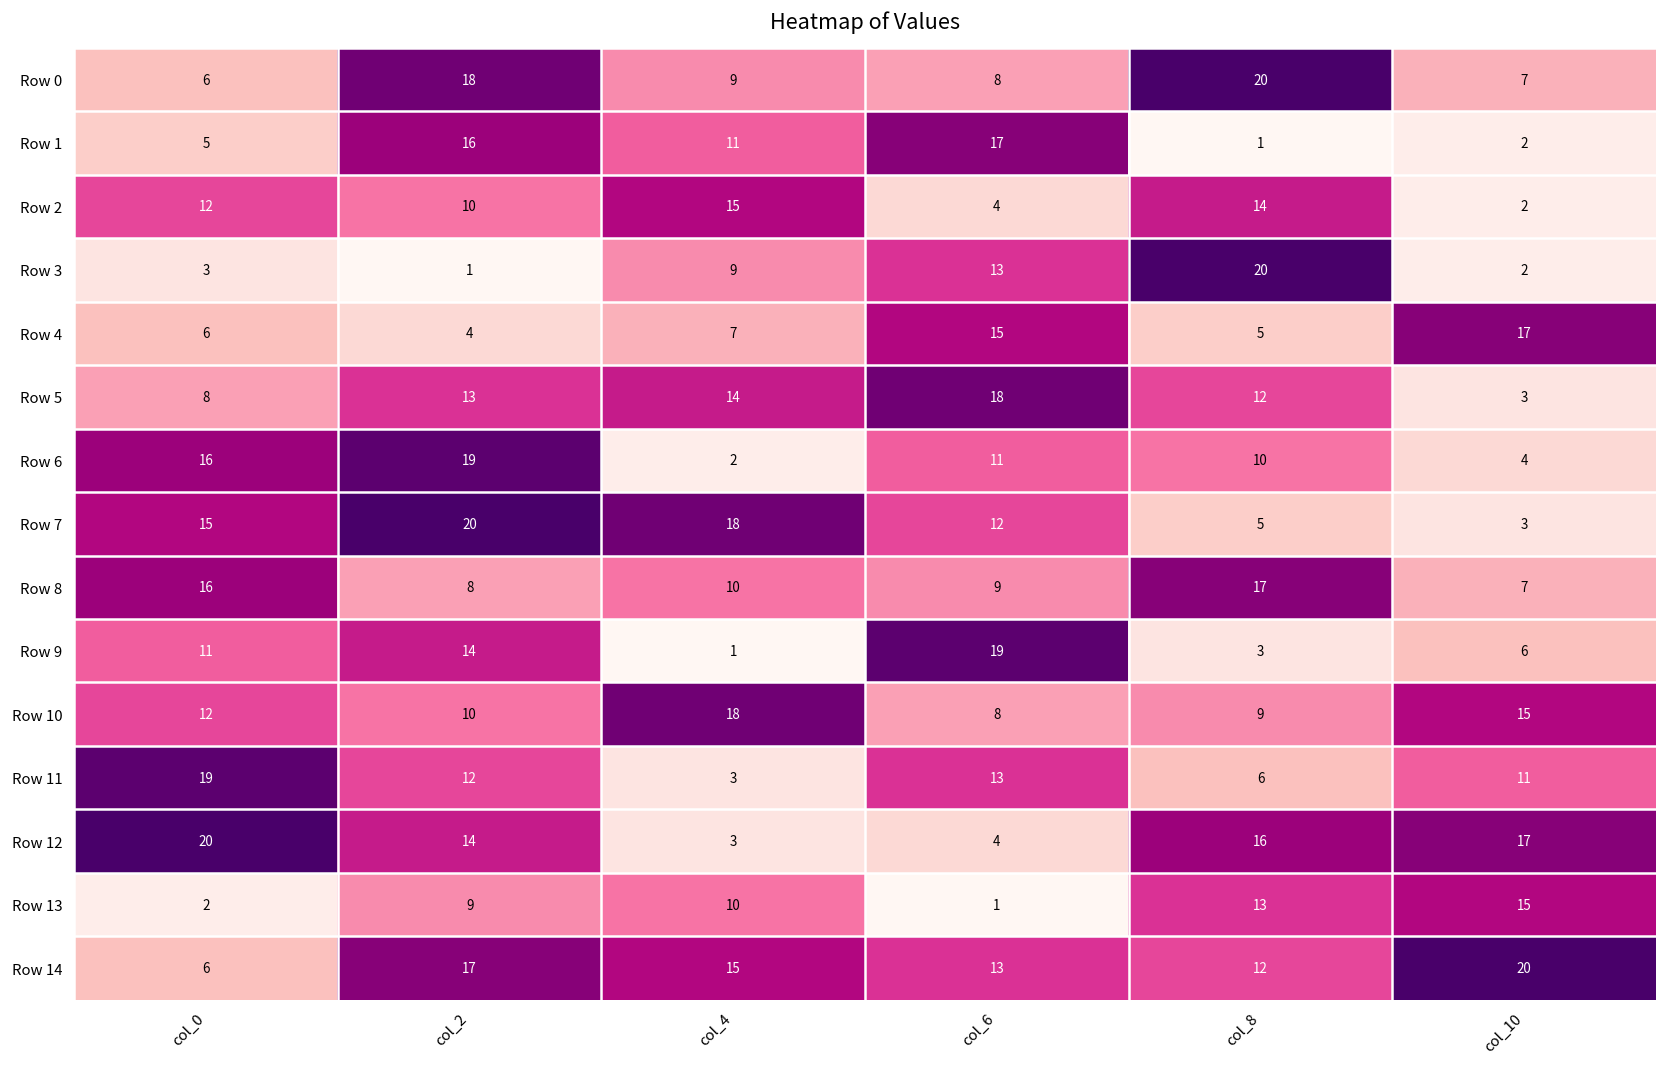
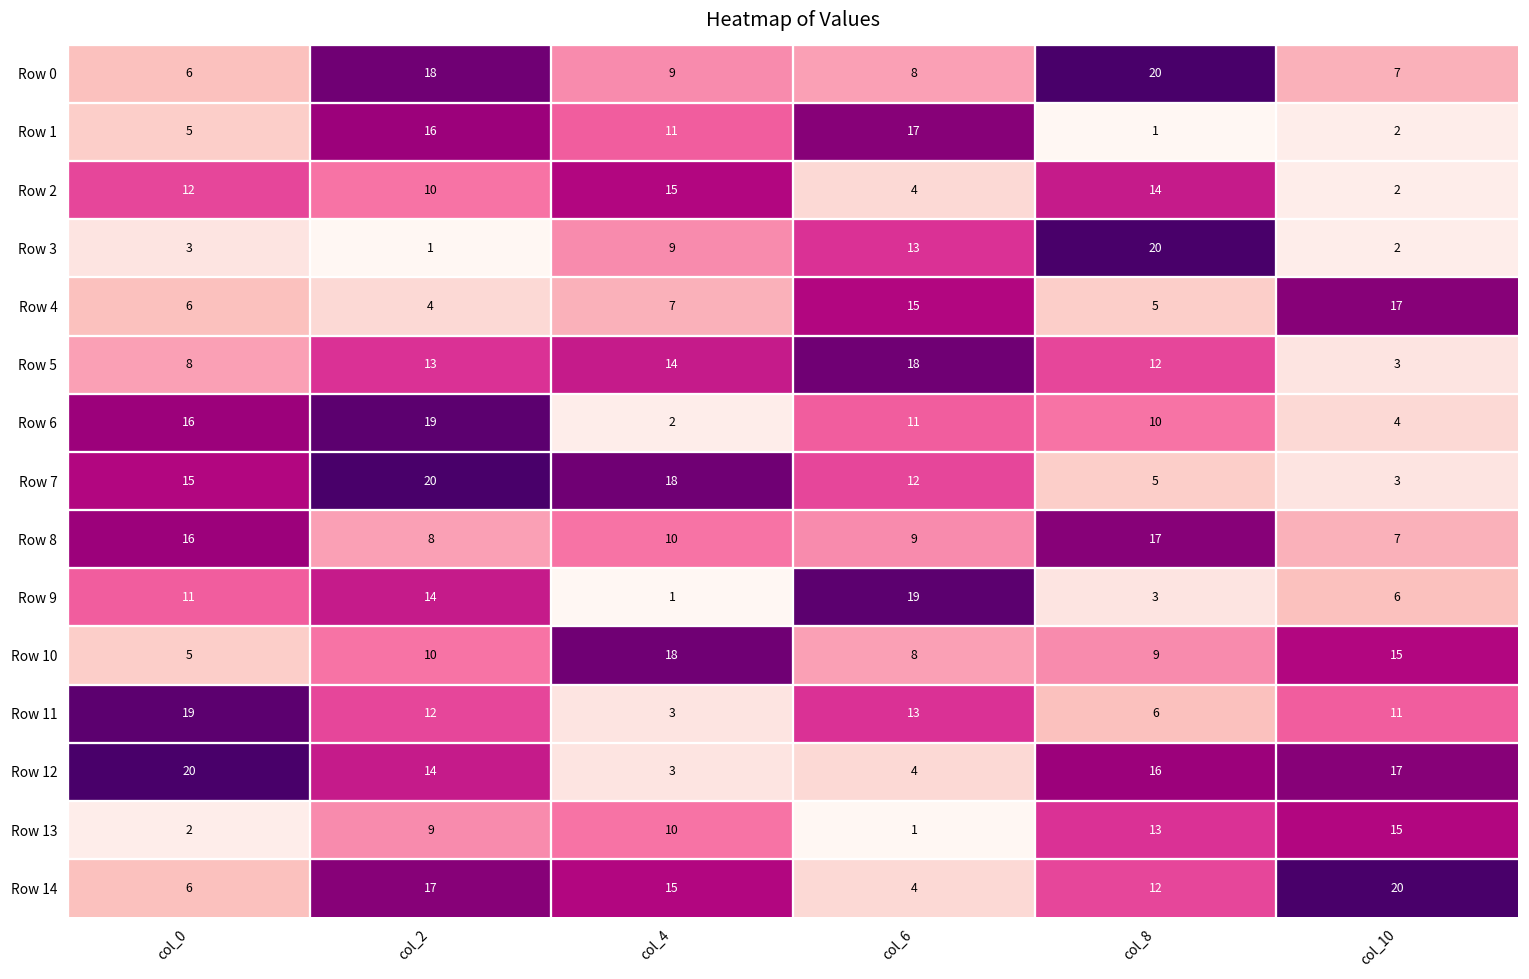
  {
    "Row 0": {
      "col_0": 6,
      "col_2": 18,
      "col_4": 9,
      "col_6": 8,
      "col_8": 20,
      "col_10": 7
    },
    "Row 1": {
      "col_0": 5,
      "col_2": 16,
      "col_4": 11,
      "col_6": 17,
      "col_8": 1,
      "col_10": 2
    },
    "Row 2": {
      "col_0": 12,
      "col_2": 10,
      "col_4": 15,
      "col_6": 4,
      "col_8": 14,
      "col_10": 2
    },
    "Row 3": {
      "col_0": 3,
      "col_2": 1,
      "col_4": 9,
      "col_6": 13,
      "col_8": 20,
      "col_10": 2
    },
    "Row 4": {
      "col_0": 6,
      "col_2": 4,
      "col_4": 7,
      "col_6": 15,
      "col_8": 5,
      "col_10": 17
    },
    "Row 5": {
      "col_0": 8,
      "col_2": 13,
      "col_4": 14,
      "col_6": 18,
      "col_8": 12,
      "col_10": 3
    },
    "Row 6": {
      "col_0": 16,
      "col_2": 19,
      "col_4": 2,
      "col_6": 11,
      "col_8": 10,
      "col_10": 4
    },
    "Row 7": {
      "col_0": 15,
      "col_2": 20,
      "col_4": 18,
      "col_6": 12,
      "col_8": 5,
      "col_10": 3
    },
    "Row 8": {
      "col_0": 16,
      "col_2": 8,
      "col_4": 10,
      "col_6": 9,
      "col_8": 17,
      "col_10": 7
    },
    "Row 9": {
      "col_0": 11,
      "col_2": 14,
      "col_4": 1,
      "col_6": 19,
      "col_8": 3,
      "col_10": 6
    },
    "Row 10": {
-     "col_0": 12,
+     "col_0": 5,
      "col_2": 10,
      "col_4": 18,
      "col_6": 8,
      "col_8": 9,
      "col_10": 15
    },
    "Row 11": {
      "col_0": 19,
      "col_2": 12,
      "col_4": 3,
      "col_6": 13,
      "col_8": 6,
      "col_10": 11
    },
    "Row 12": {
      "col_0": 20,
      "col_2": 14,
      "col_4": 3,
      "col_6": 4,
      "col_8": 16,
      "col_10": 17
    },
    "Row 13": {
      "col_0": 2,
      "col_2": 9,
      "col_4": 10,
      "col_6": 1,
      "col_8": 13,
      "col_10": 15
    },
    "Row 14": {
      "col_0": 6,
      "col_2": 17,
      "col_4": 15,
-     "col_6": 13,
+     "col_6": 4,
      "col_8": 12,
      "col_10": 20
    }
  }
